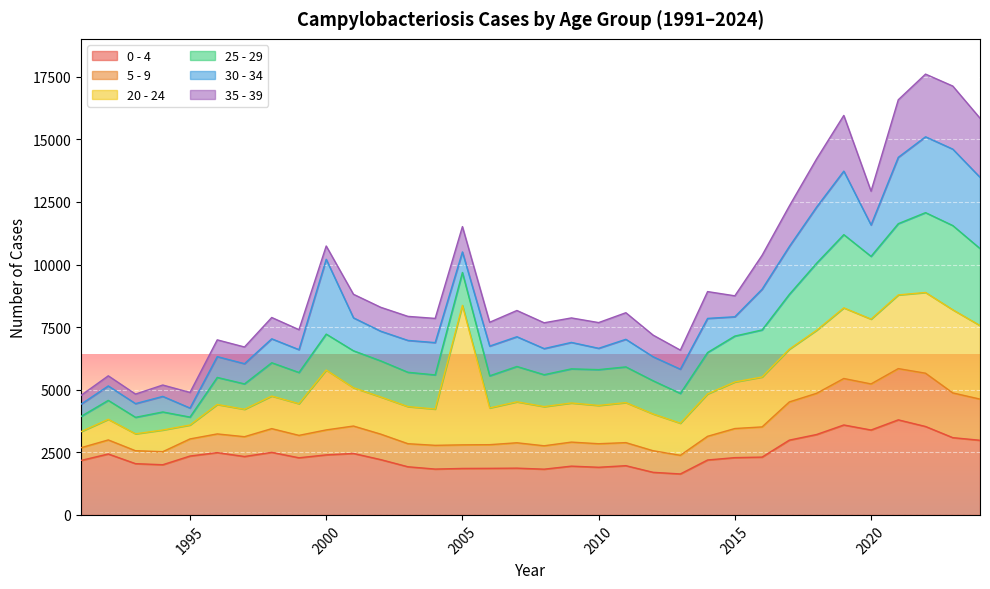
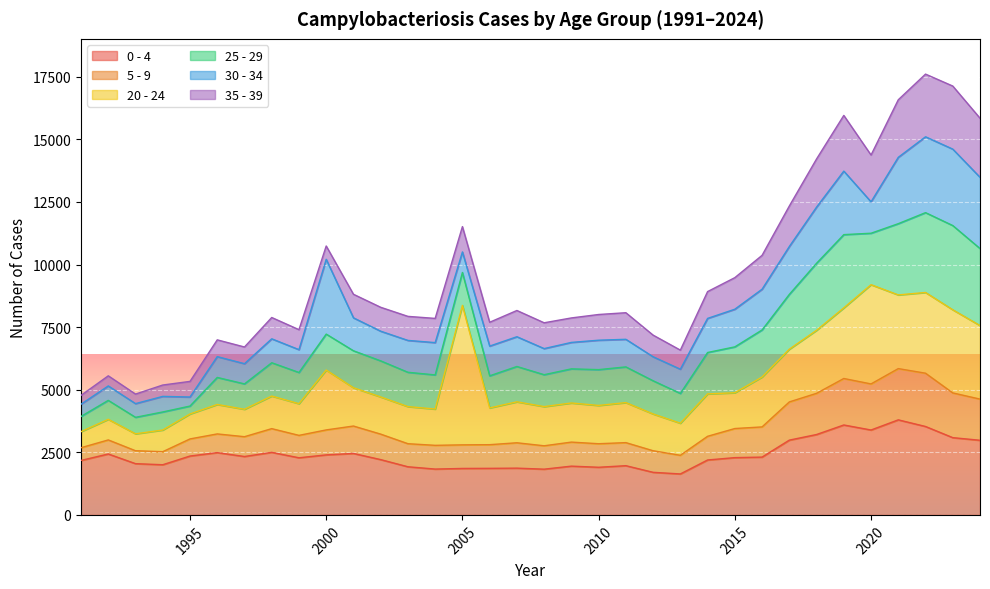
  {
    "20 - 24": {
-     "1995": 600,
+     "1995": 1000,
      "2000": 2400,
      "2005": 5600,
      "2010": 1500,
-     "2015": 1900,
-     "2020": 2600
+     "2015": 1400,
+     "2020": 4000
    },
    "25 - 29": {
      "1995": 300,
      "2000": 1400,
      "2005": 1300,
      "2010": 1400,
      "2015": 1800,
-     "2020": 2500
+     "2020": 2100
    },
    "30 - 34": {
      "1995": 400,
      "2000": 3000,
      "2005": 800,
-     "2010": 900,
-     "2015": 800,
+     "2010": 1200,
+     "2015": 1500,
      "2020": 1300
    },
    "35 - 39": {
      "1995": 600,
      "2000": 500,
      "2005": 1000,
      "2010": 1000,
-     "2015": 800,
-     "2020": 1400
+     "2015": 1300,
+     "2020": 1900
    }
  }
